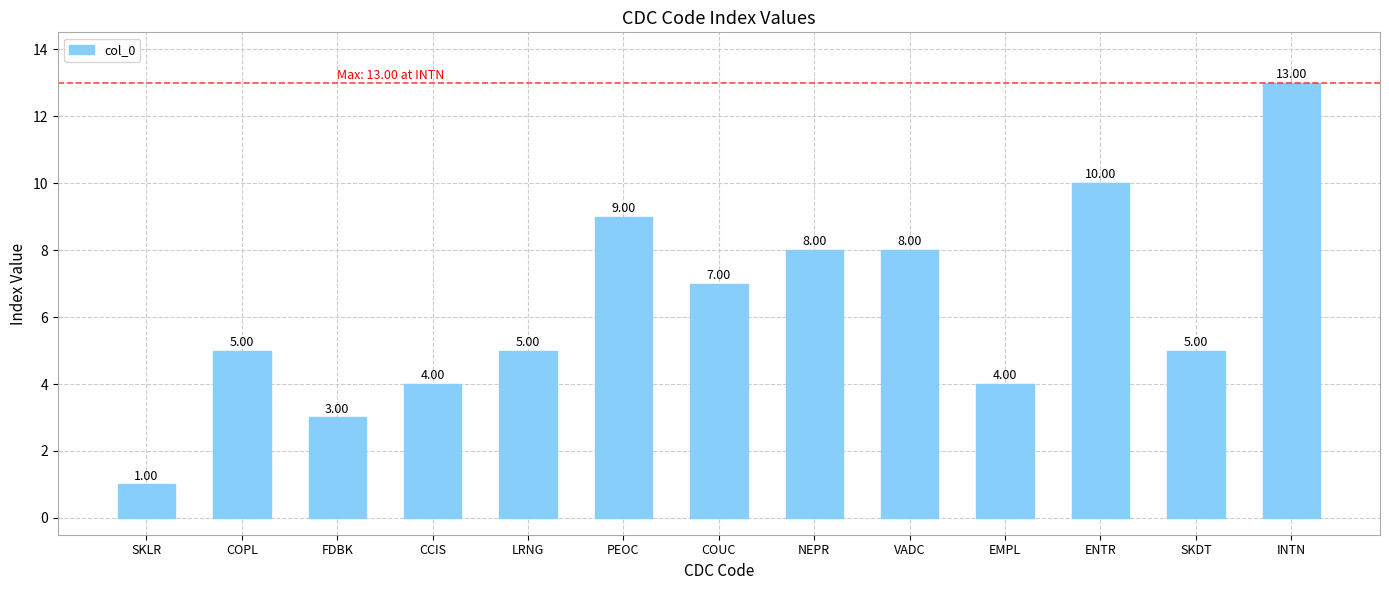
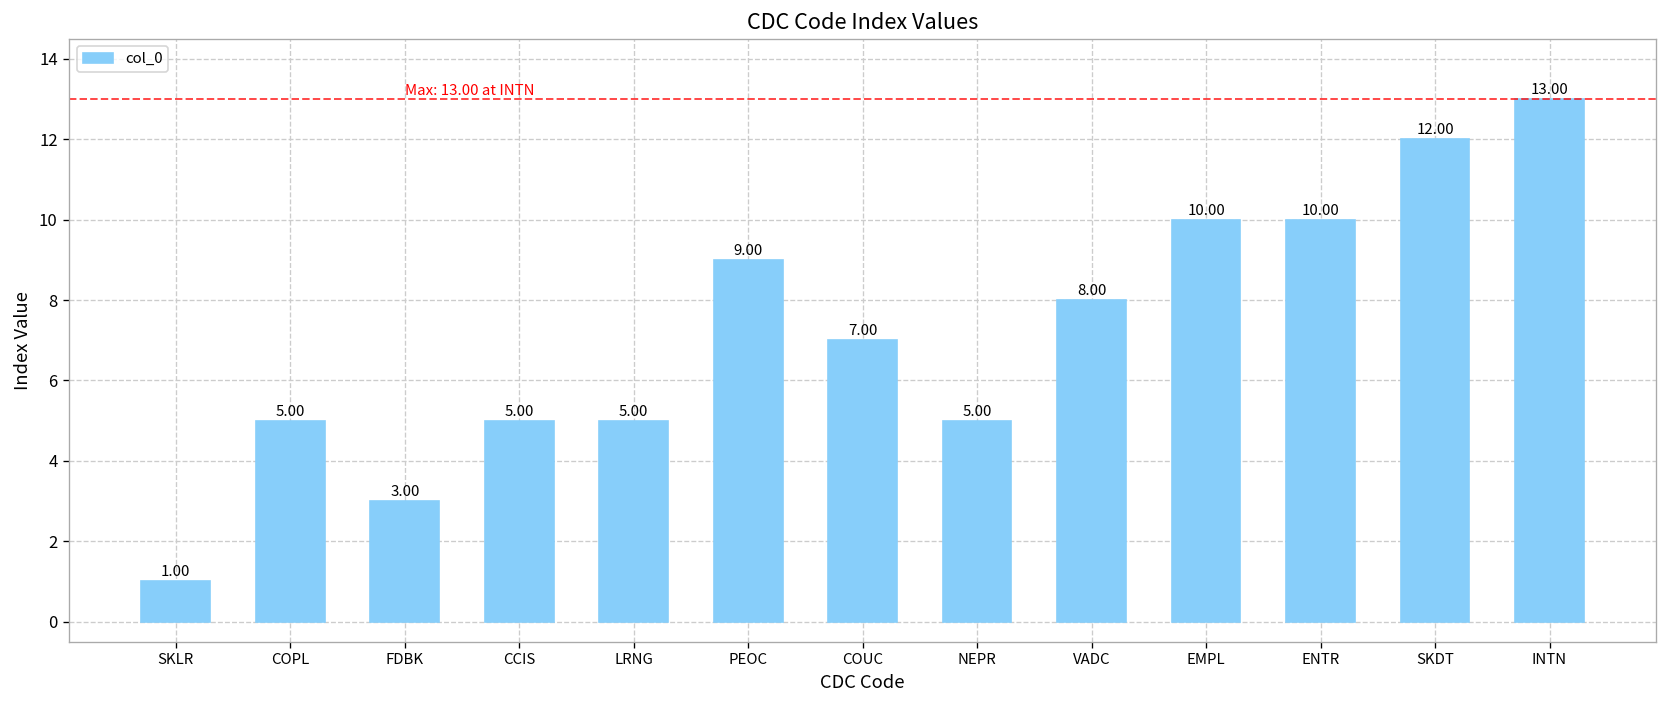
  {
    "SKLR": 1.00,
    "COPL": 5.00,
    "FDBK": 3.00,
-   "CCIS": 4.00,
+   "CCIS": 5.00,
    "LRNG": 5.00,
    "PEOC": 9.00,
    "COUC": 7.00,
-   "NEPR": 8.00,
+   "NEPR": 5.00,
    "VADC": 8.00,
-   "EMPL": 4.00,
+   "EMPL": 10.00,
    "ENTR": 10.00,
-   "SKDT": 5.00,
+   "SKDT": 12.00,
    "INTN": 13.00
  }
